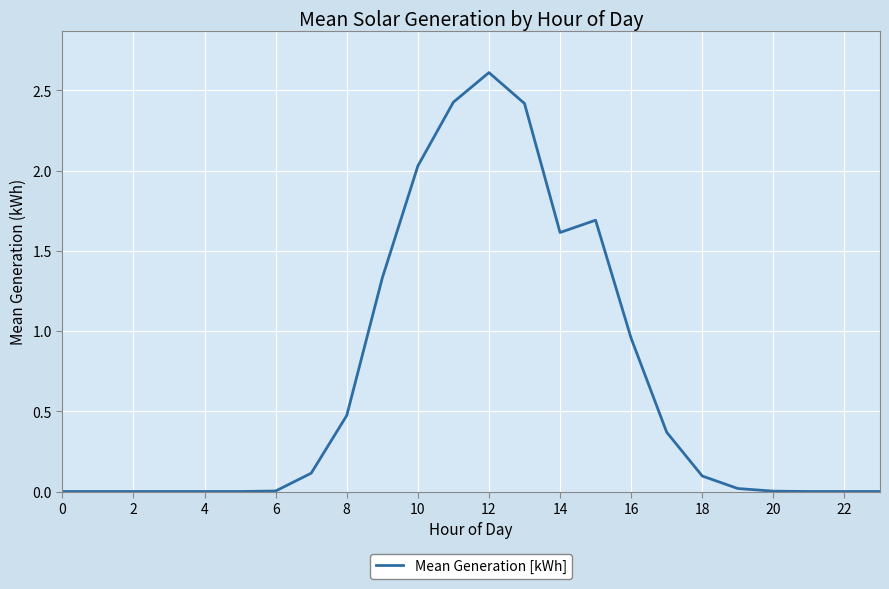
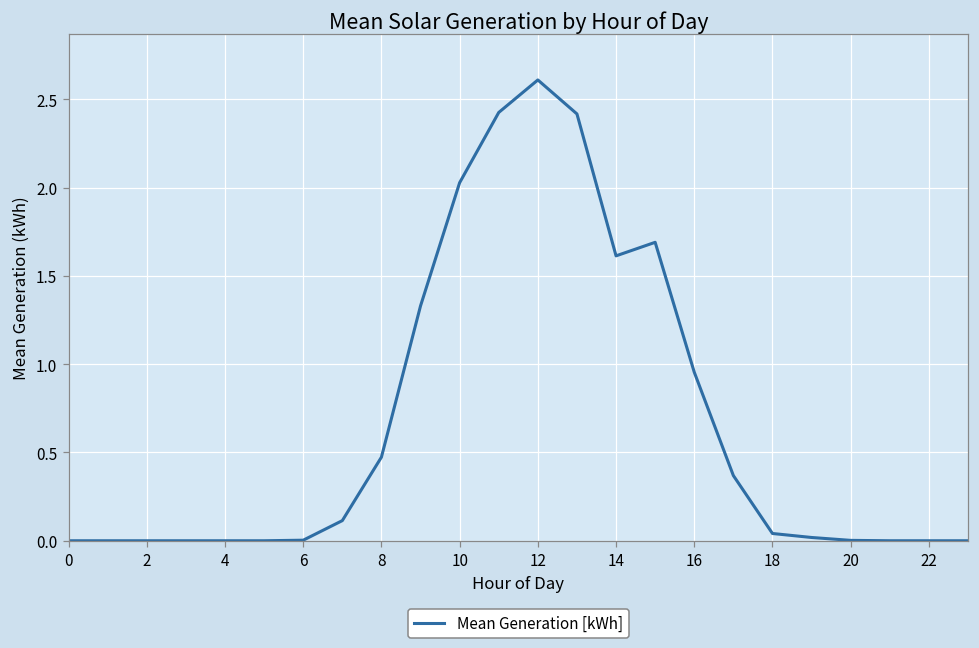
  {
    "0": 0.00,
    "2": 0.00,
    "4": 0.00,
    "6": 0.00,
    "8": 0.47,
    "10": 2.03,
    "12": 2.61,
    "14": 1.61,
    "16": 0.95,
-   "18": 0.10,
+   "18": 0.04,
    "20": 0.00,
    "22": 0.00
  }
